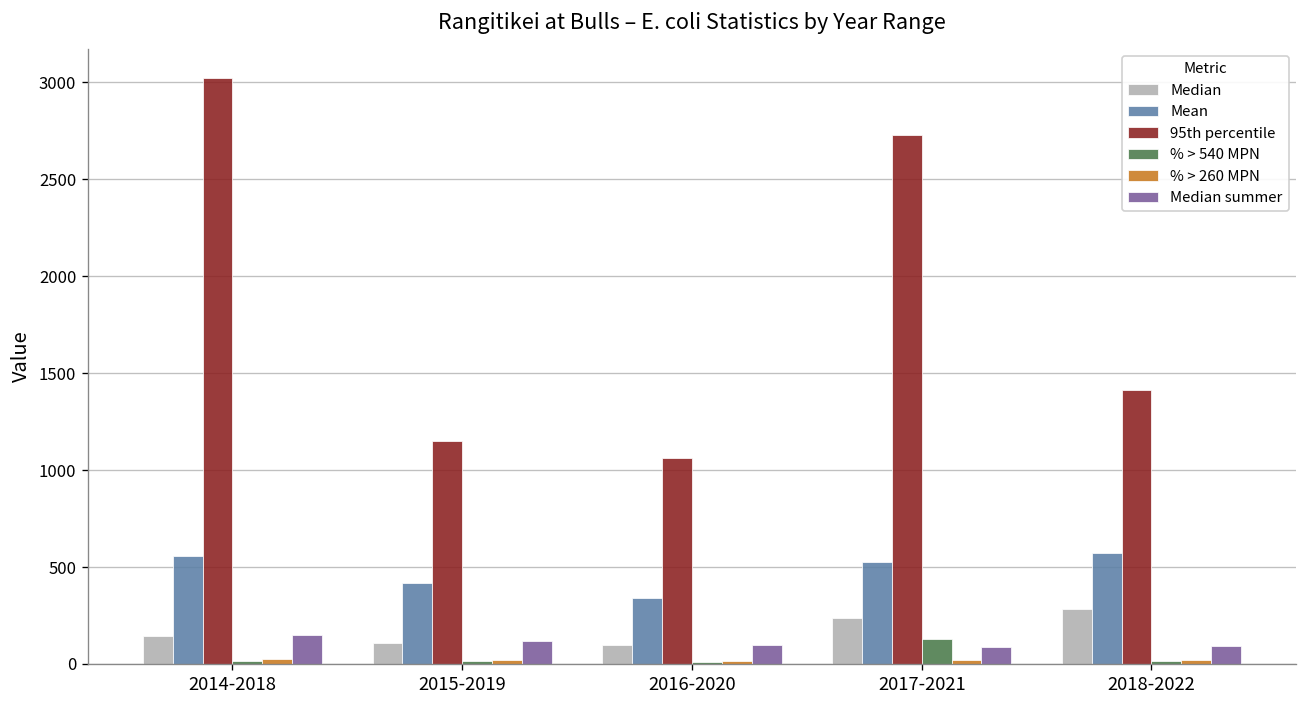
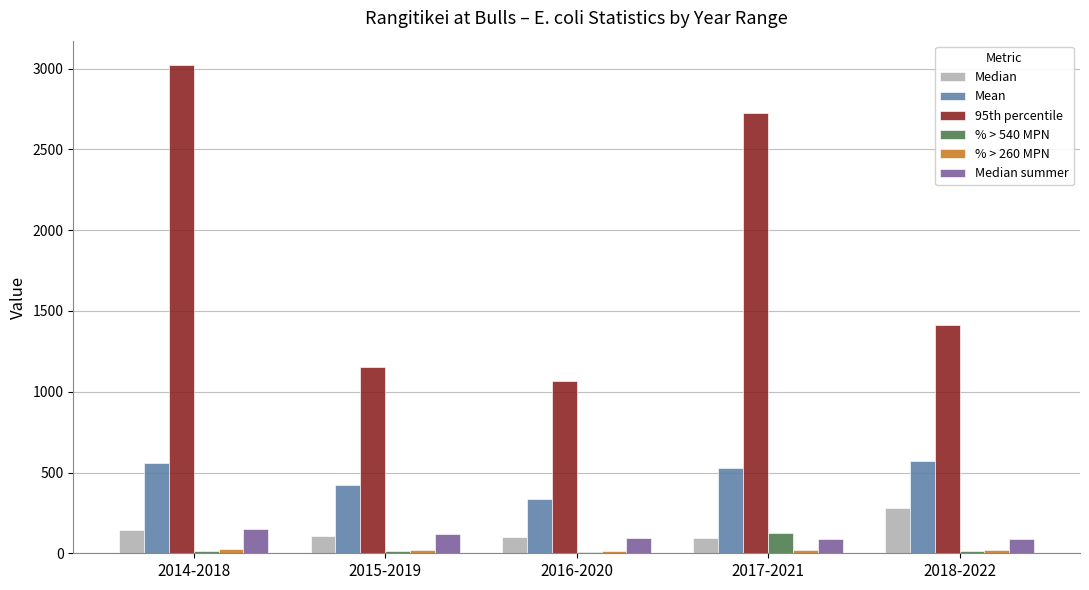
  {
    "Median": {
      "2014-2018": 150,
      "2015-2019": 110,
      "2016-2020": 100,
-     "2017-2021": 240,
+     "2017-2021": 90,
      "2018-2022": 280
    },
    "95th percentile": {
      "2014-2018": 3020,
      "2015-2019": 1150,
      "2016-2020": 1060,
      "2017-2021": 2730,
      "2018-2022": 1410
    },
    "% > 540 MPN": {
      "2014-2018": 20,
      "2017-2021": 130
    },
    "% > 260 MPN": {
      "2014-2018": 30,
      "2015-2019": 20,
      "2016-2020": 20,
      "2017-2021": 20,
      "2018-2022": 20
    }
  }
